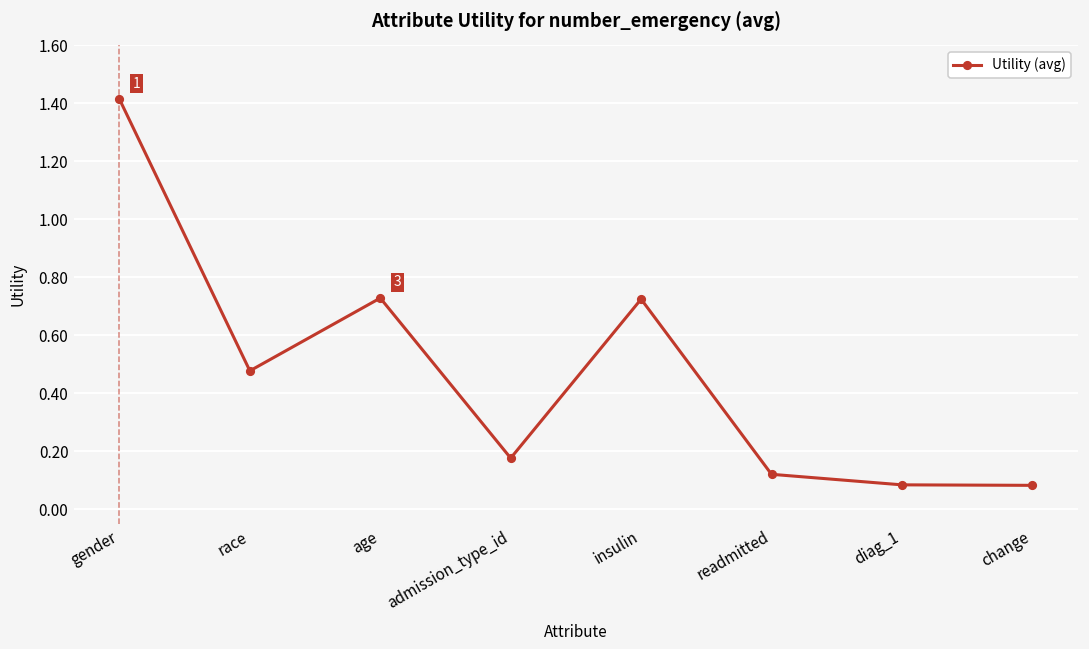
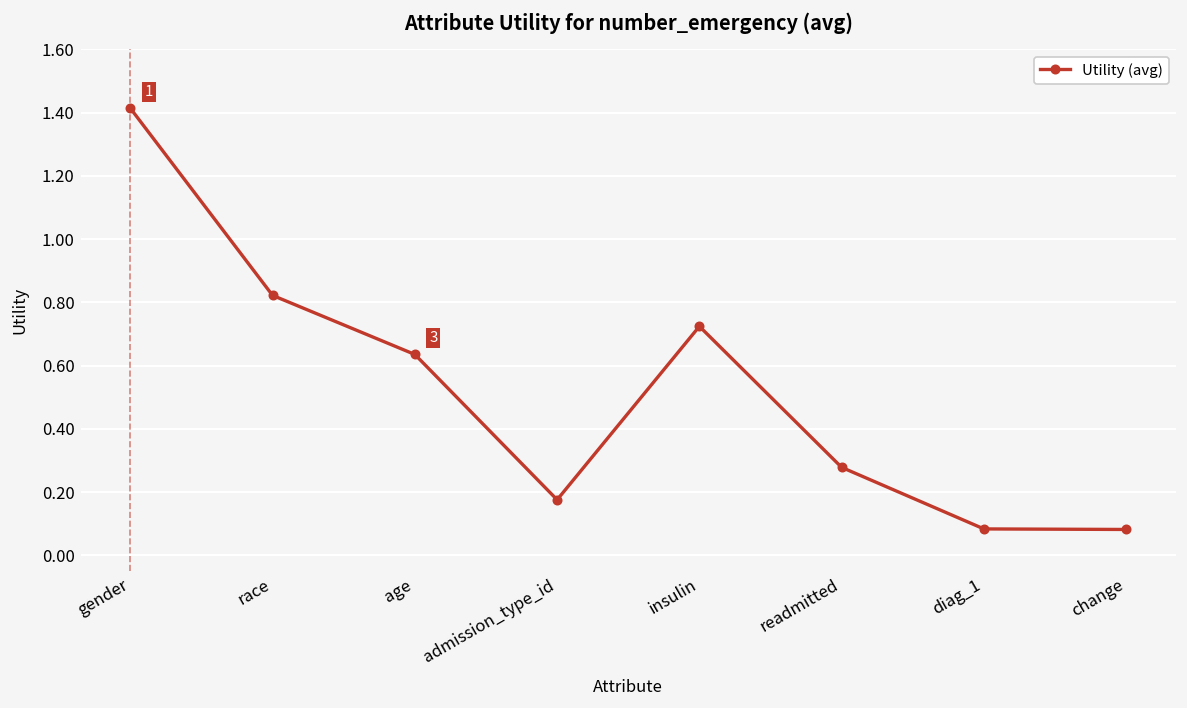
  {
-   "race": 0.48,
-   "age": 0.73,
+   "race": 0.82,
+   "age": 0.64,
    "admission_type_id": 0.18,
    "insulin": 0.72,
-   "readmitted": 0.12,
+   "readmitted": 0.28,
    "diag_1": 0.08,
    "change": 0.08
  }
